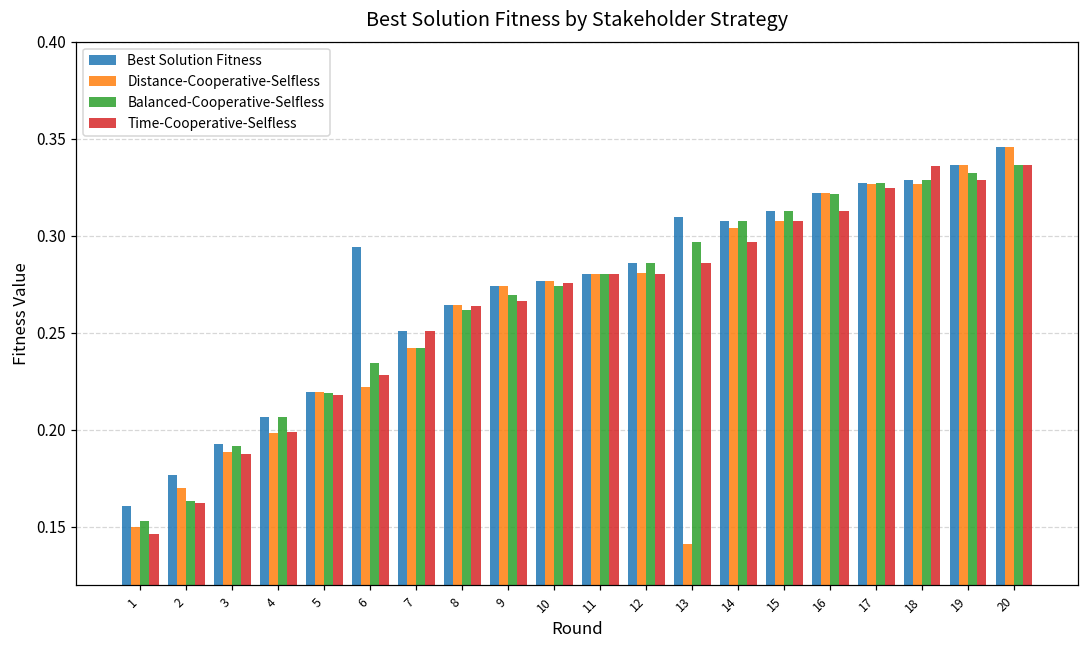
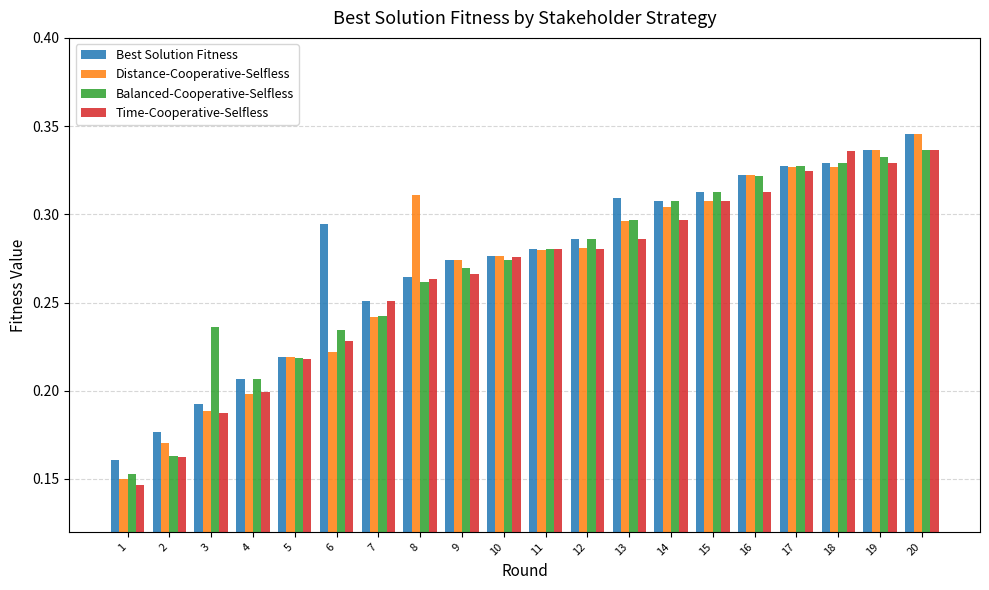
  {
    "Best Solution Fitness": {
      "1": 0.161,
      "2": 0.177,
      "3": 0.193,
      "4": 0.206,
      "5": 0.219,
      "6": 0.294,
      "7": 0.251,
      "8": 0.264,
      "9": 0.274,
      "10": 0.277,
      "11": 0.280,
      "12": 0.286,
      "13": 0.309,
      "14": 0.307,
      "15": 0.313,
      "16": 0.322,
      "17": 0.327,
      "18": 0.329,
      "19": 0.337,
      "20": 0.346
    },
    "Distance-Cooperative-Selfless": {
      "1": 0.150,
      "2": 0.170,
      "3": 0.188,
      "4": 0.198,
      "5": 0.219,
      "6": 0.222,
      "7": 0.242,
-     "8": 0.264,
+     "8": 0.311,
      "9": 0.274,
      "10": 0.277,
      "11": 0.280,
      "12": 0.281,
-     "13": 0.141,
+     "13": 0.296,
      "14": 0.304,
      "15": 0.307,
      "16": 0.322,
      "17": 0.327,
      "18": 0.327,
      "19": 0.337,
      "20": 0.346
    },
    "Balanced-Cooperative-Selfless": {
      "1": 0.153,
      "2": 0.163,
-     "3": 0.191,
+     "3": 0.236,
      "4": 0.206,
      "5": 0.219,
      "6": 0.234,
      "7": 0.242,
      "8": 0.262,
      "9": 0.270,
      "10": 0.274,
      "11": 0.280,
      "12": 0.286,
      "13": 0.297,
      "14": 0.307,
      "15": 0.313,
      "16": 0.322,
      "17": 0.327,
      "18": 0.329,
      "19": 0.332,
      "20": 0.337
    },
    "Time-Cooperative-Selfless": {
      "1": 0.147,
      "2": 0.162,
      "3": 0.187,
      "4": 0.199,
      "5": 0.218,
      "6": 0.228,
      "7": 0.251,
      "8": 0.264,
      "9": 0.266,
      "10": 0.276,
      "11": 0.280,
      "12": 0.280,
      "13": 0.286,
      "14": 0.297,
      "15": 0.307,
      "16": 0.313,
      "17": 0.324,
      "18": 0.336,
      "19": 0.329,
      "20": 0.337
    }
  }
